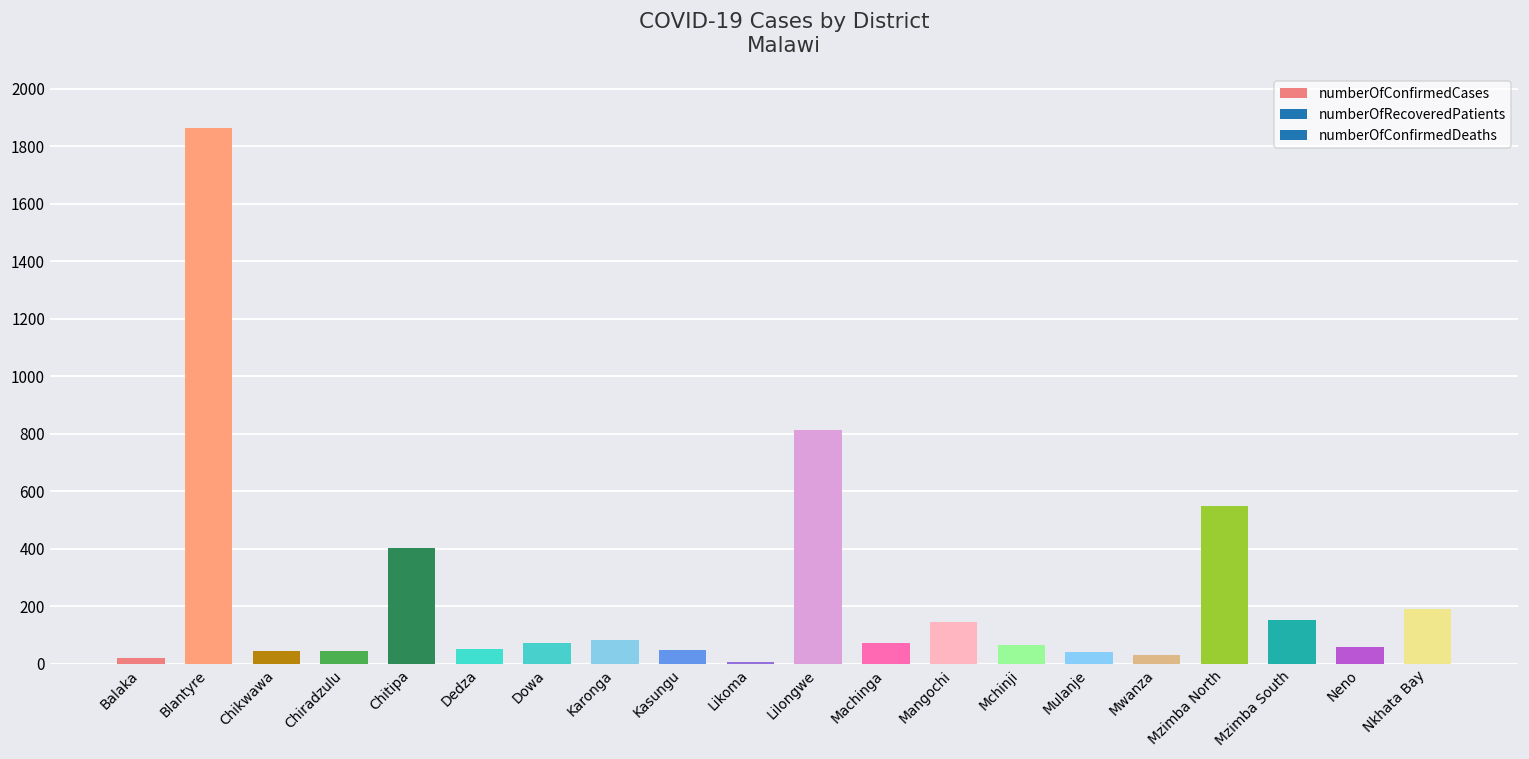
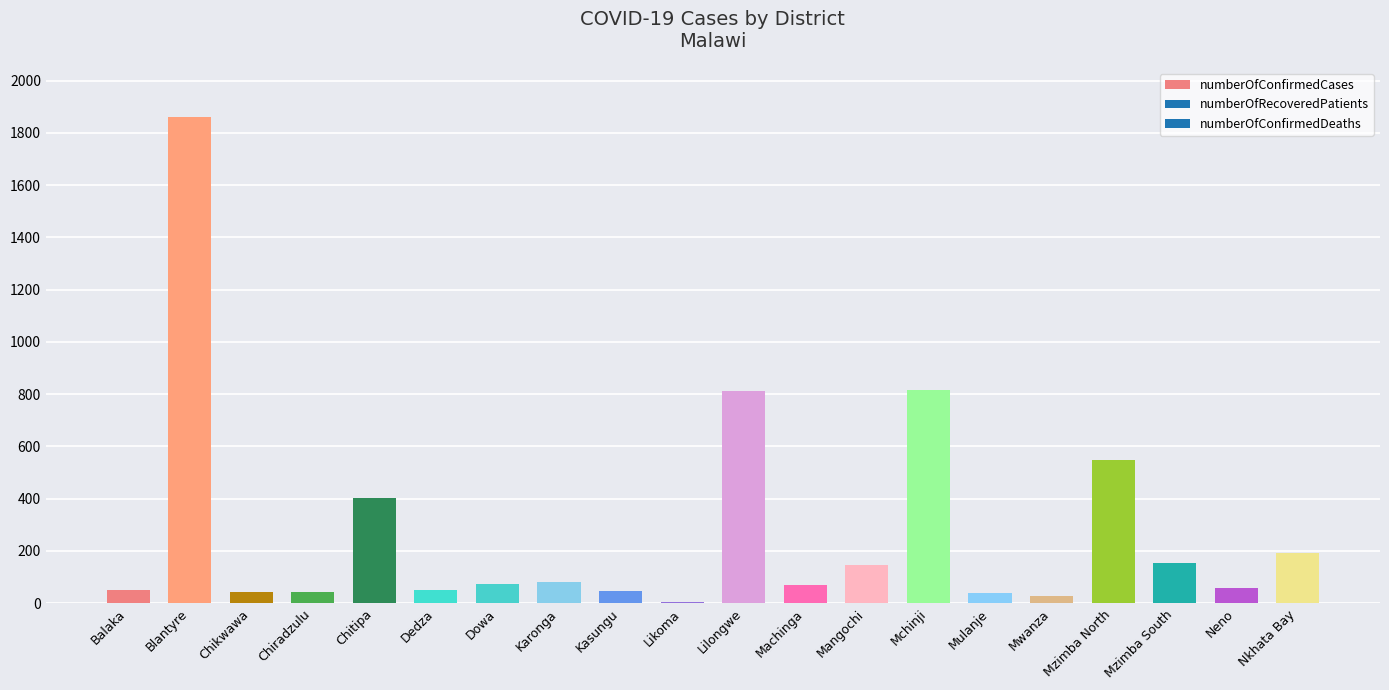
  {
-   "Balaka": 20,
+   "Balaka": 50,
    "Blantyre": 1860,
    "Chikwawa": 40,
    "Chiradzulu": 40,
    "Chitipa": 400,
    "Dedza": 50,
    "Dowa": 70,
    "Karonga": 80,
    "Kasungu": 50,
    "Lilongwe": 810,
    "Machinga": 70,
    "Mangochi": 150,
-   "Mchinji": 60,
+   "Mchinji": 820,
    "Mulanje": 40,
    "Mwanza": 30,
    "Mzimba North": 550,
    "Mzimba South": 150,
    "Neno": 60,
    "Nkhata Bay": 190
  }
